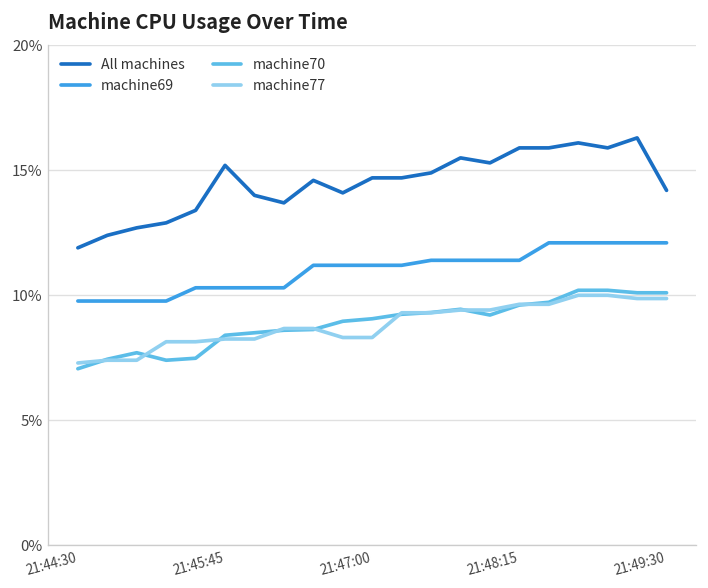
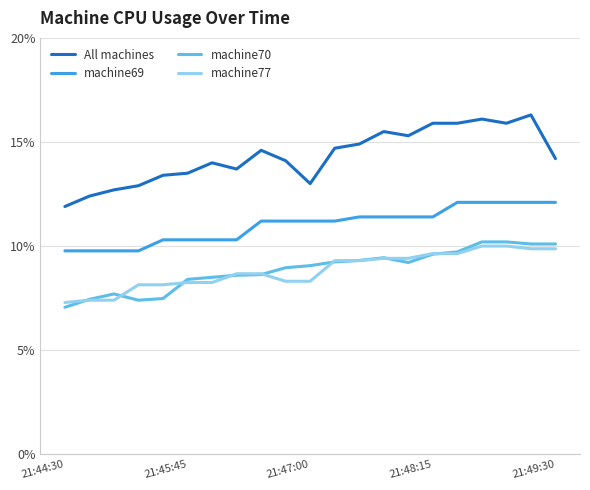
  {
    "All machines": {
      "21:44:30": "11.9%",
-     "21:45:45": "15.2%",
-     "21:47:00": "14.7%",
+     "21:45:45": "13.5%",
+     "21:47:00": "13.0%",
      "21:48:15": "15.9%",
      "21:49:30": "14.2%"
    }
  }
